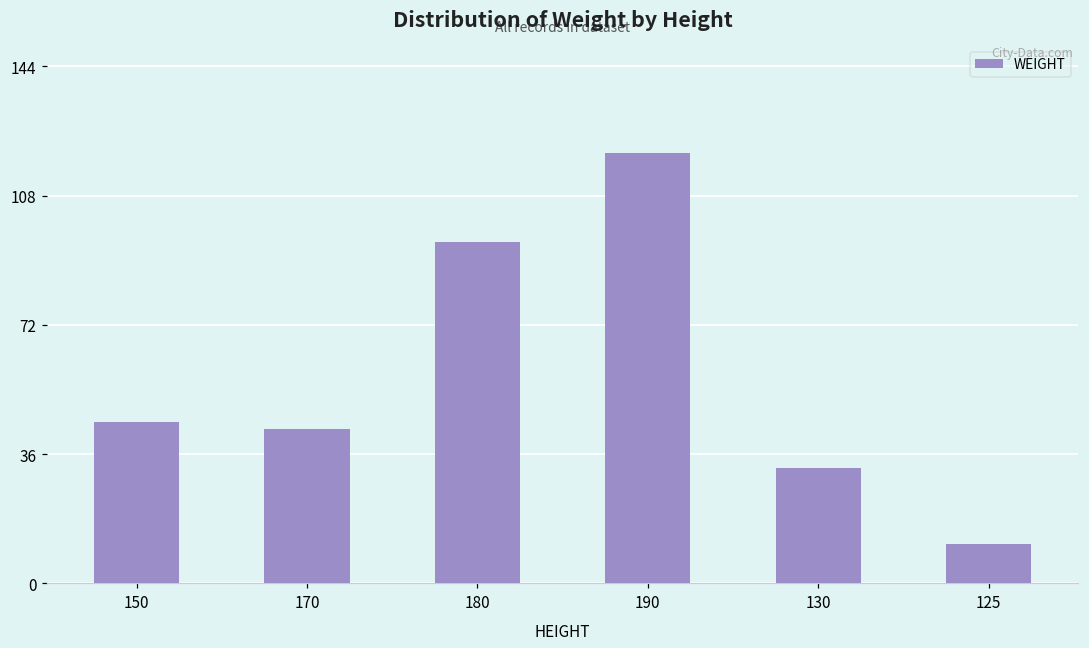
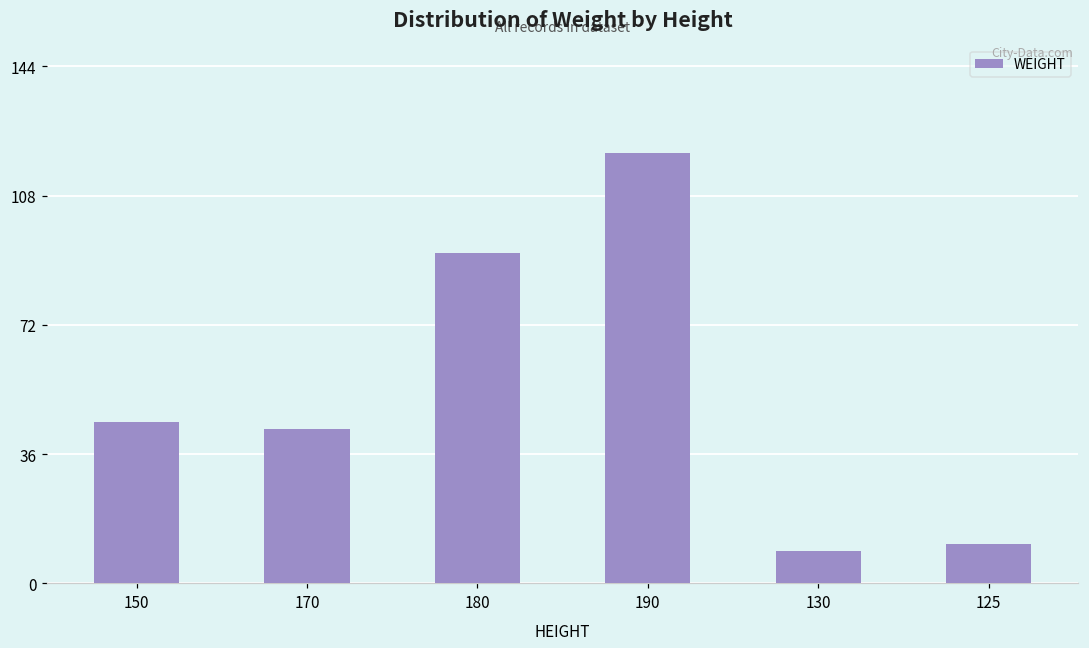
  {
    "150": 45,
    "170": 43,
-   "180": 95,
+   "180": 92,
    "190": 120,
-   "130": 32,
+   "130": 9,
    "125": 11
  }
